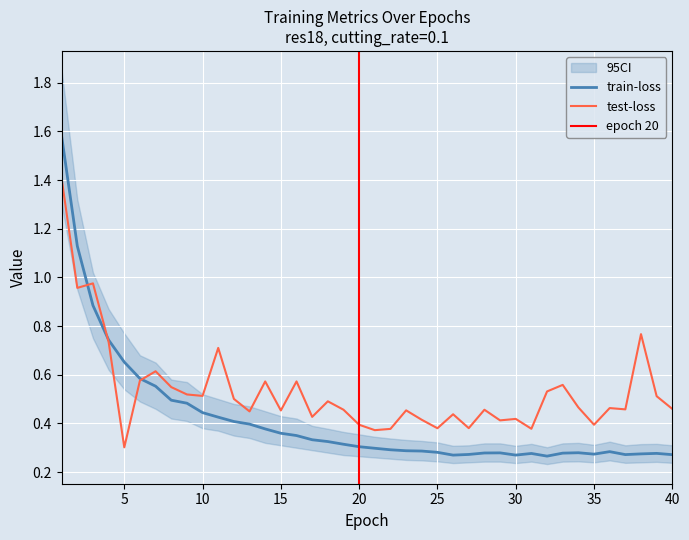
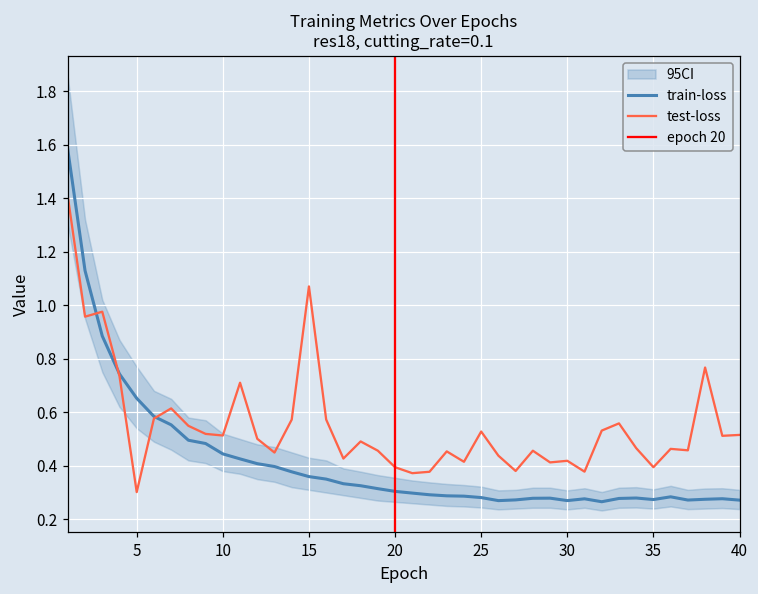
  {
    "test-loss": {
      "5": 0.30,
-     "15": 0.45,
+     "15": 1.07,
      "20": 0.39,
-     "25": 0.38,
+     "25": 0.53,
      "30": 0.42,
      "35": 0.39,
-     "40": 0.46
+     "40": 0.52
    }
  }
